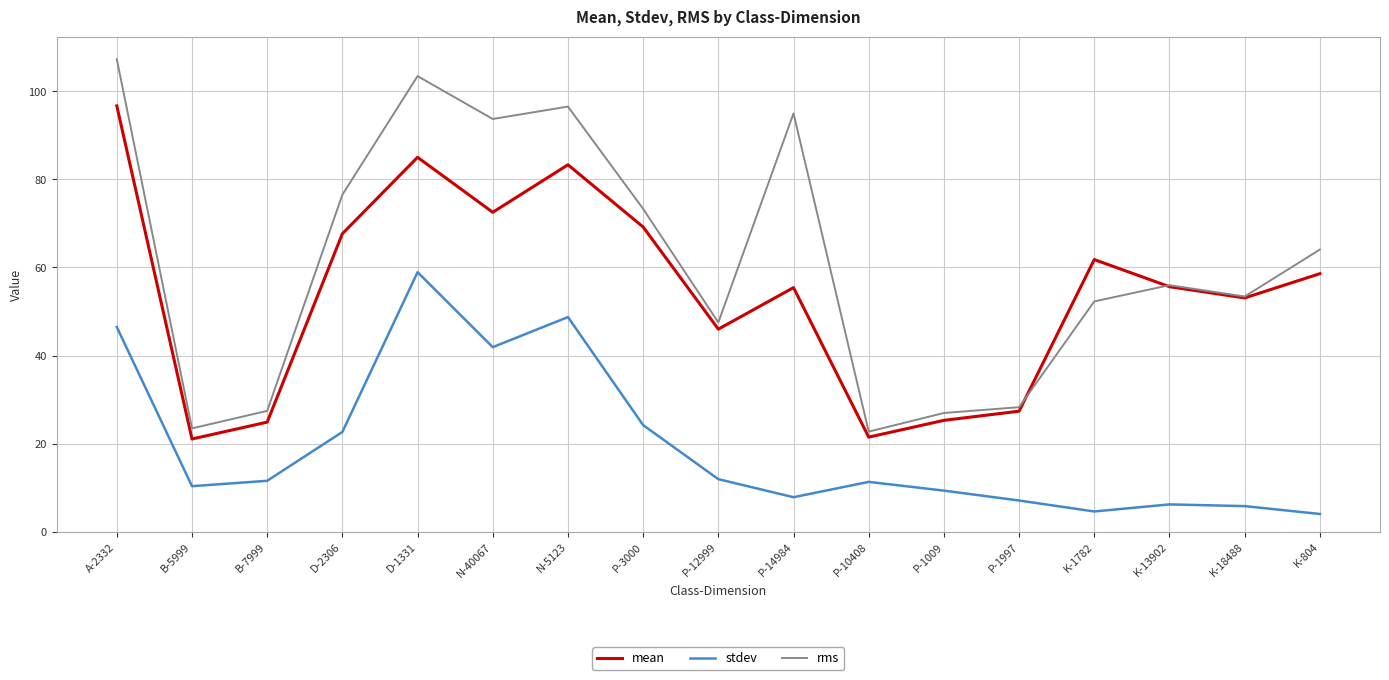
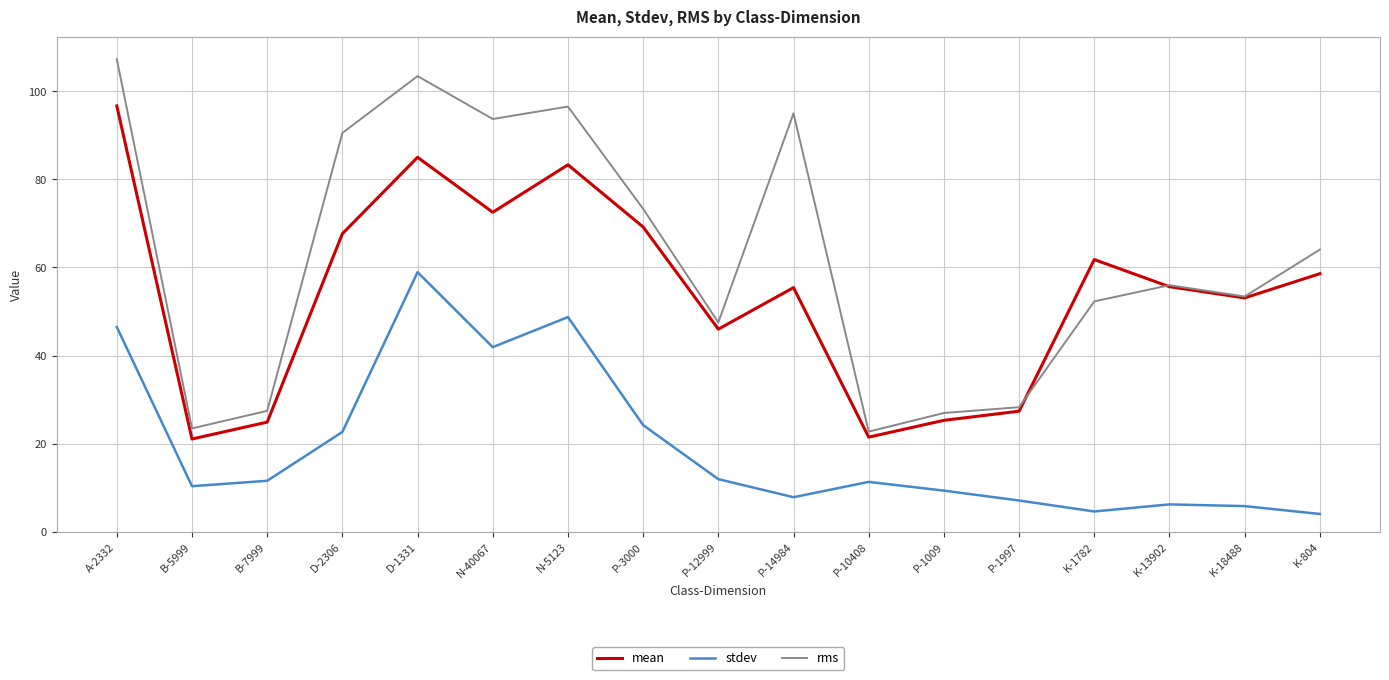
  {
    "mean": {
      "A-2332": 97,
      "B-5999": 21,
      "B-7999": 25,
      "D-2306": 68,
      "D-1331": 85,
      "N-40067": 73,
      "N-5123": 83,
      "P-3000": 69,
      "P-12999": 46,
      "P-14984": 55,
      "P-10408": 21,
      "P-1009": 25,
      "P-1997": 27,
      "K-1782": 62,
      "K-804": 59
    },
    "stdev": {
      "A-2332": 46,
      "B-5999": 10,
      "B-7999": 12,
      "D-2306": 23,
      "D-1331": 59,
      "N-40067": 42,
      "N-5123": 49,
      "P-3000": 24,
      "P-12999": 12,
      "P-14984": 8,
      "P-10408": 11,
      "P-1009": 9,
      "P-1997": 7,
      "K-1782": 5,
      "K-13902": 6,
      "K-18488": 6,
      "K-804": 4
    },
    "rms": {
      "A-2332": 107,
      "B-5999": 23,
      "B-7999": 27,
-     "D-2306": 77,
+     "D-2306": 91,
      "D-1331": 103,
      "N-40067": 94,
      "N-5123": 97,
      "P-3000": 73,
      "P-12999": 48,
      "P-14984": 95,
      "P-10408": 23,
      "P-1009": 27,
      "P-1997": 28,
      "K-1782": 52,
      "K-804": 64
    }
  }
